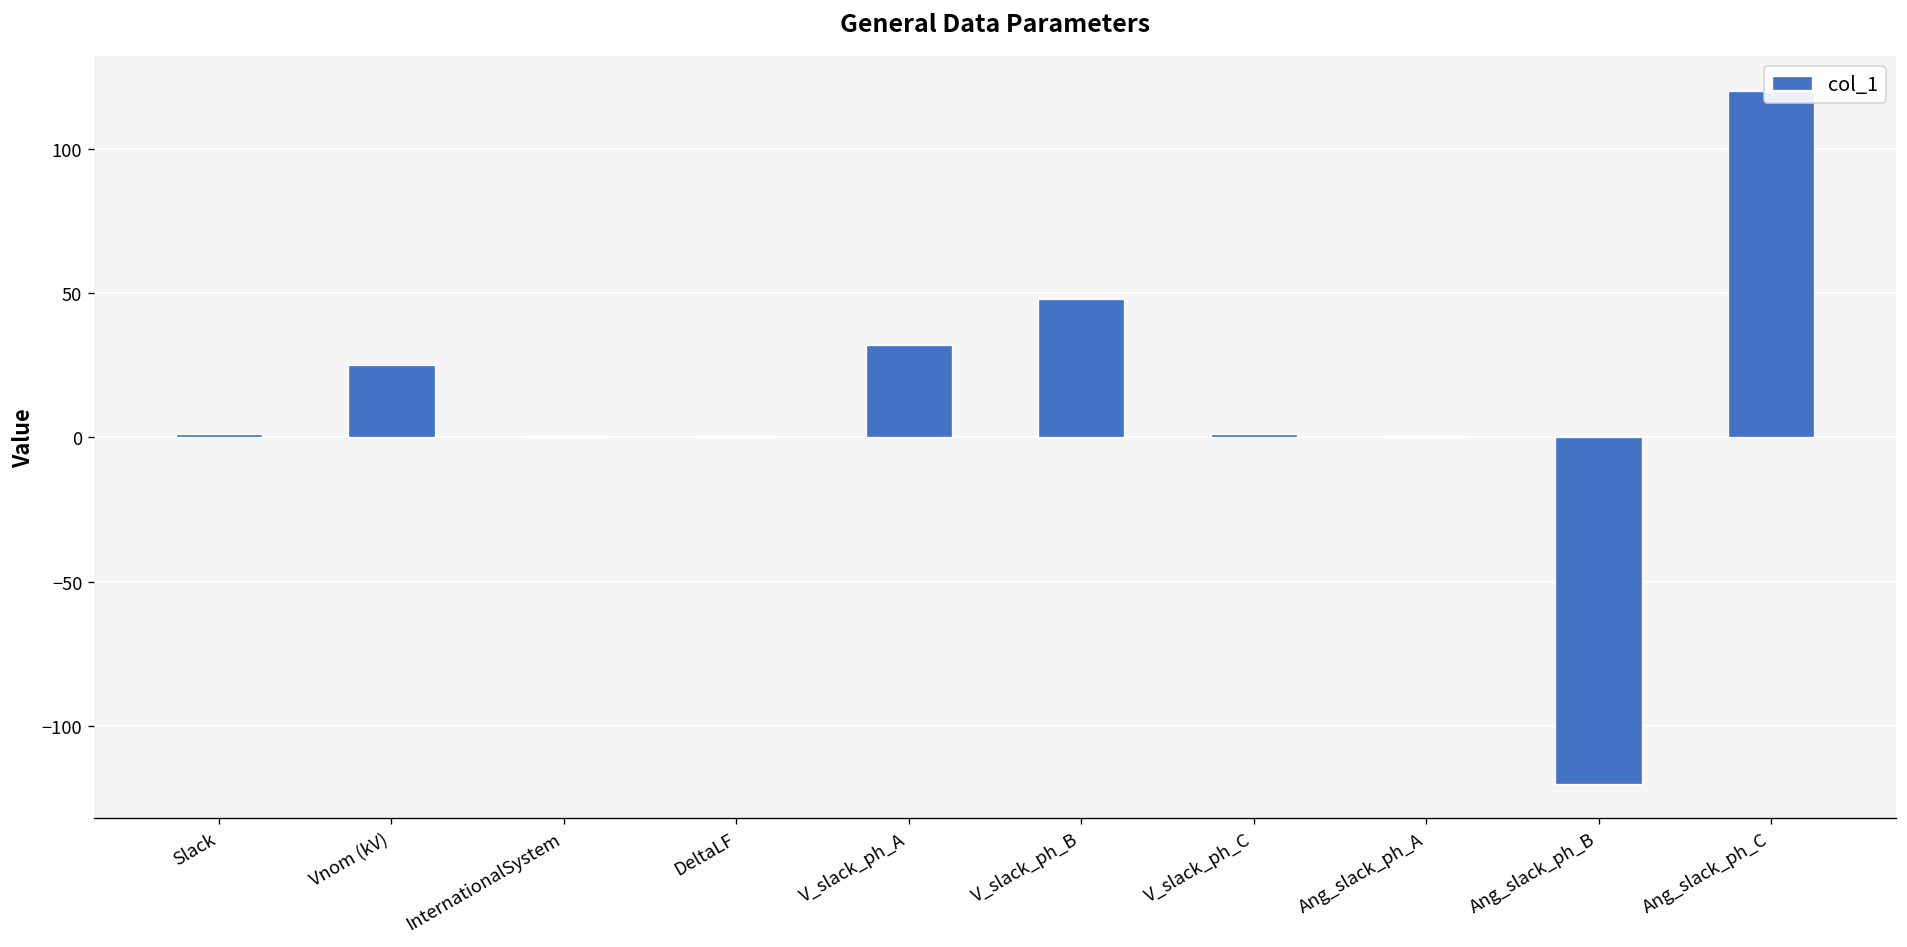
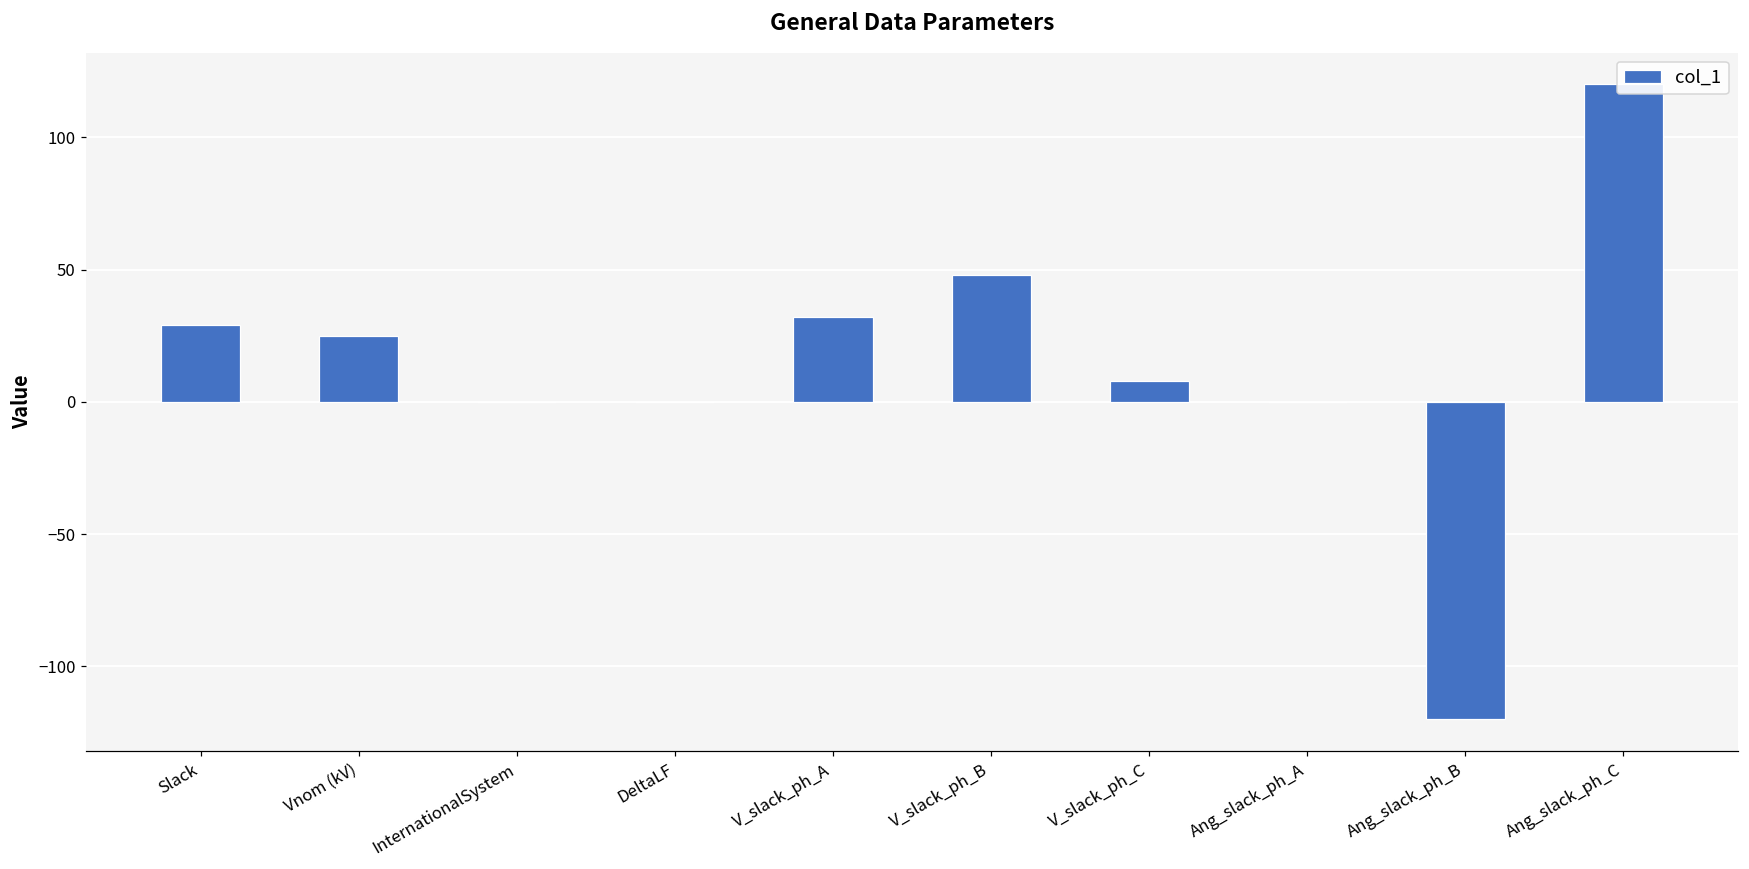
  {
-   "Slack": 1,
+   "Slack": 29,
    "Vnom (kV)": 25,
    "InternationalSystem": 0,
    "DeltaLF": 0,
    "V_slack_ph_A": 32,
    "V_slack_ph_B": 48,
-   "V_slack_ph_C": 1,
+   "V_slack_ph_C": 8,
    "Ang_slack_ph_A": 0,
    "Ang_slack_ph_B": -120
  }
